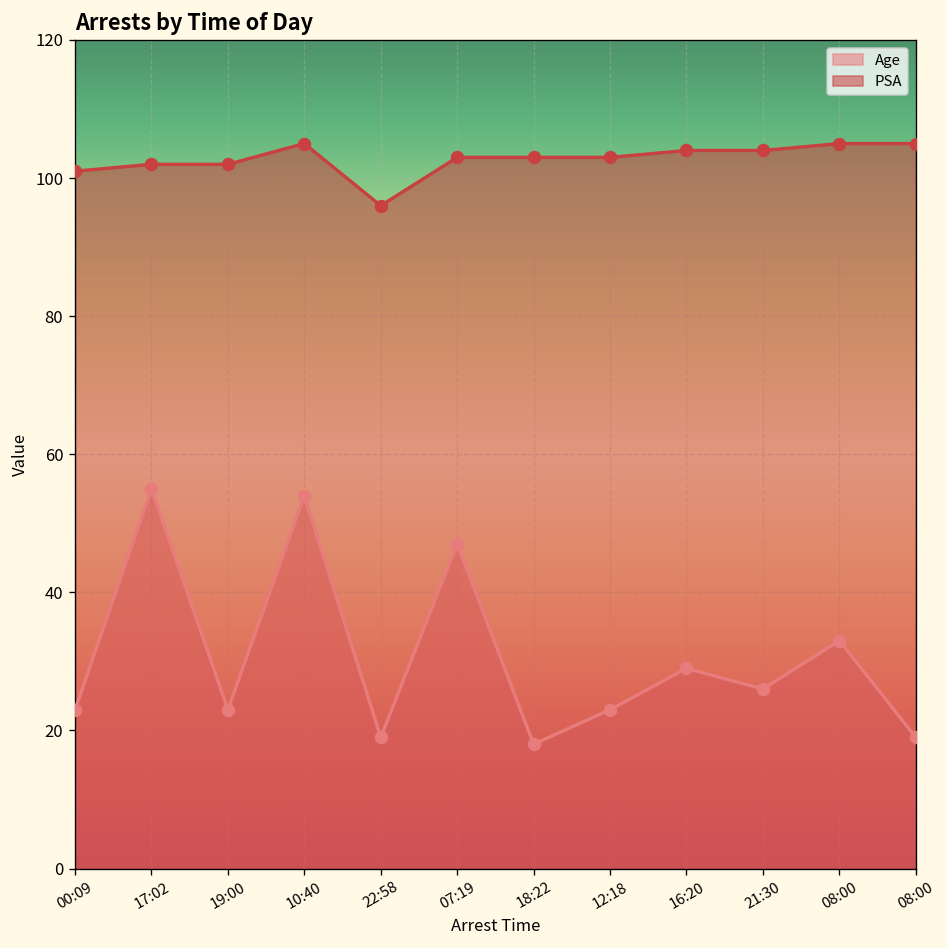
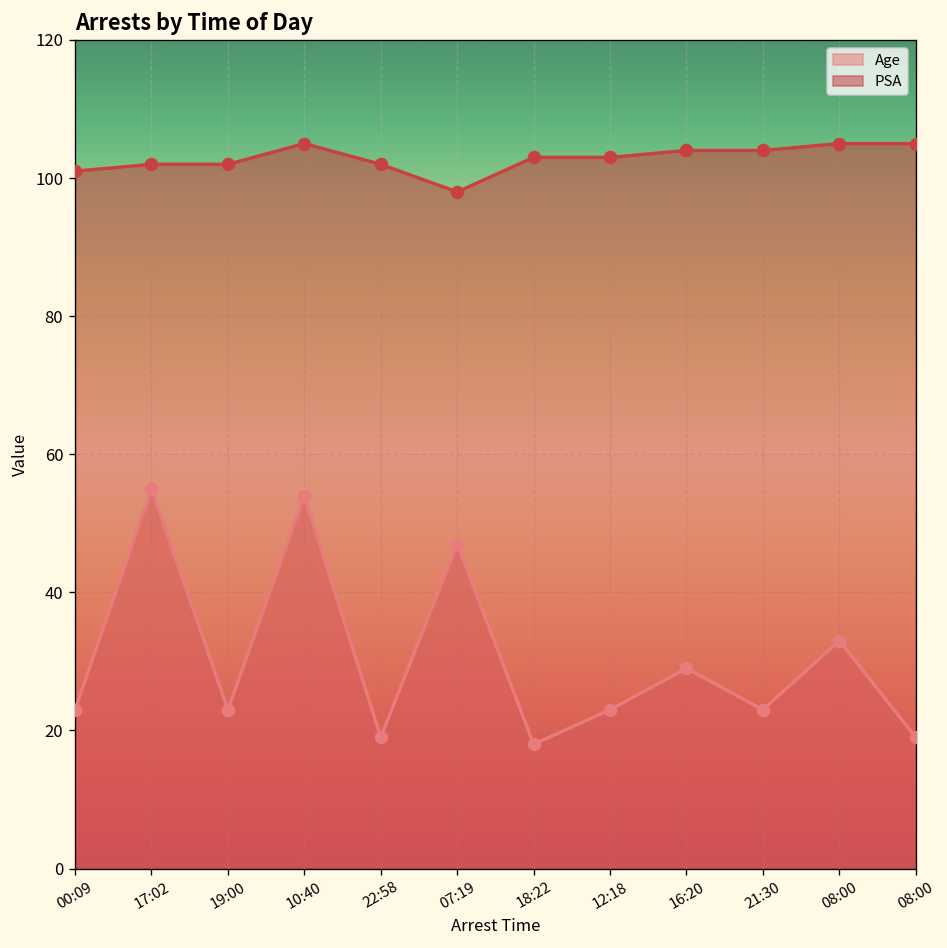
  {
    "Age": {
      "00:09": 23,
      "17:02": 55,
      "19:00": 23,
      "10:40": 54,
      "22:58": 19,
      "07:19": 47,
      "18:22": 18,
      "12:18": 23,
      "16:20": 29,
-     "21:30": 26
+     "21:30": 23
    },
    "PSA": {
      "00:09": 101,
      "17:02": 102,
      "19:00": 102,
      "10:40": 105,
-     "22:58": 96,
-     "07:19": 103,
+     "22:58": 102,
+     "07:19": 98,
      "18:22": 103,
      "12:18": 103,
      "16:20": 104,
      "21:30": 104
    }
  }
